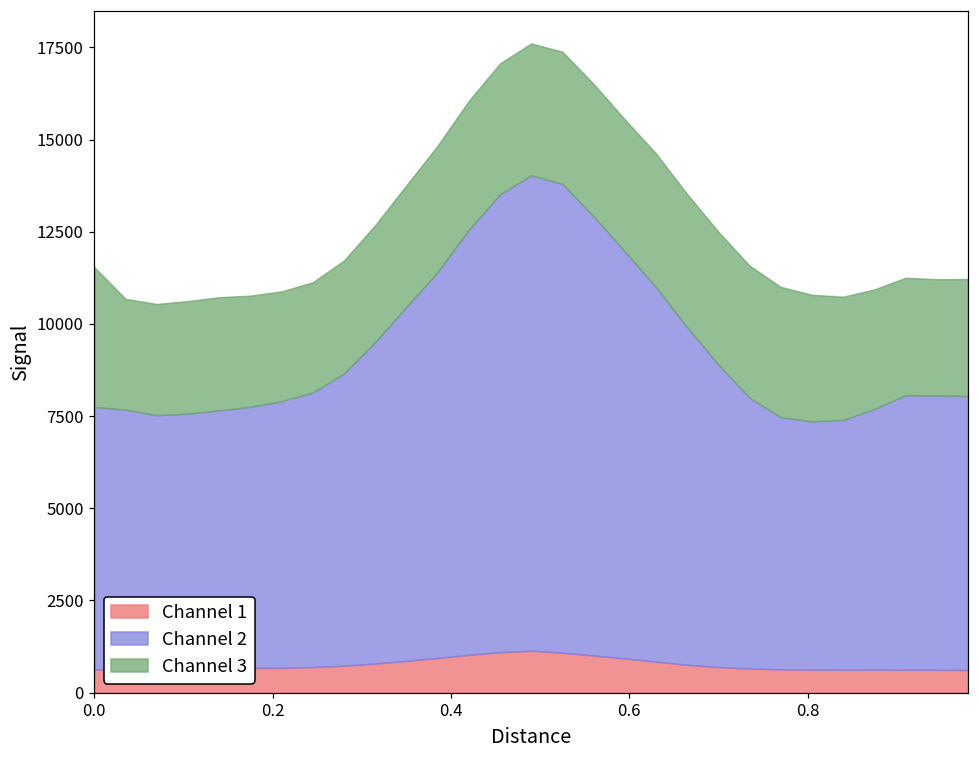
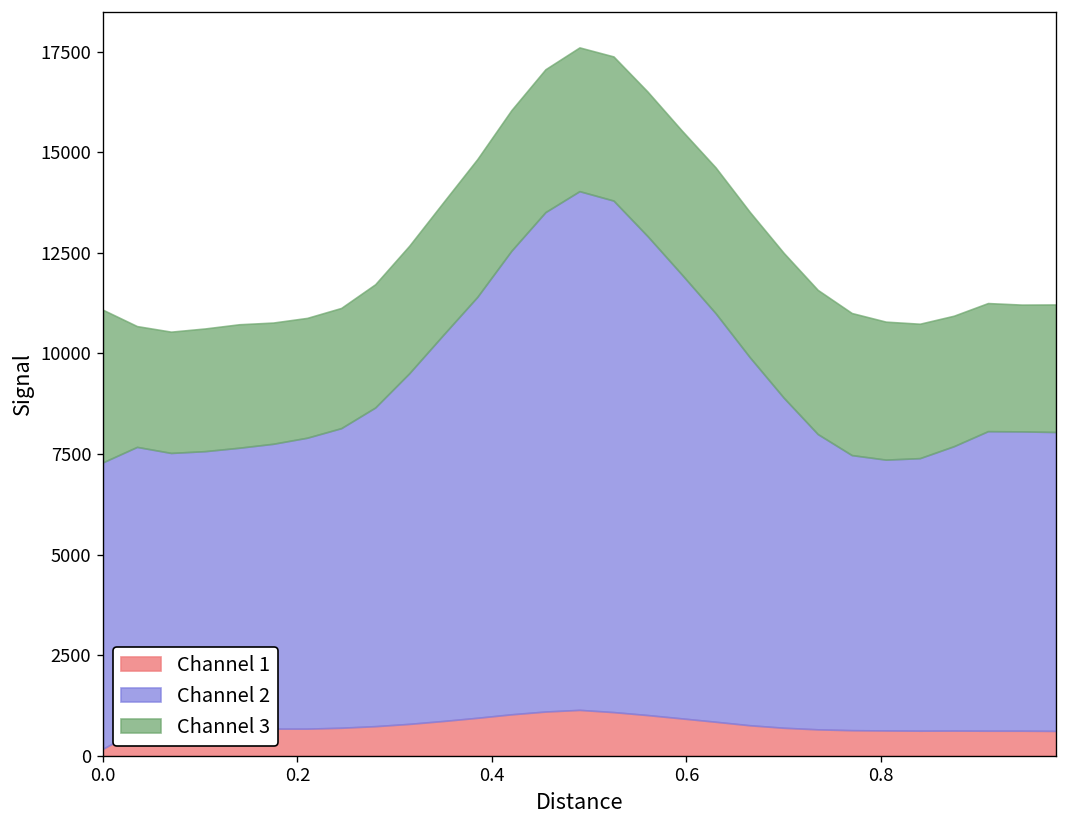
  {
    "Channel 1": {
-     "0.0": 600
+     "0.0": 200
    },
    "Channel 2": {
      "0.0": 7100
    },
    "Channel 3": {
      "0.0": 3800
    }
  }
